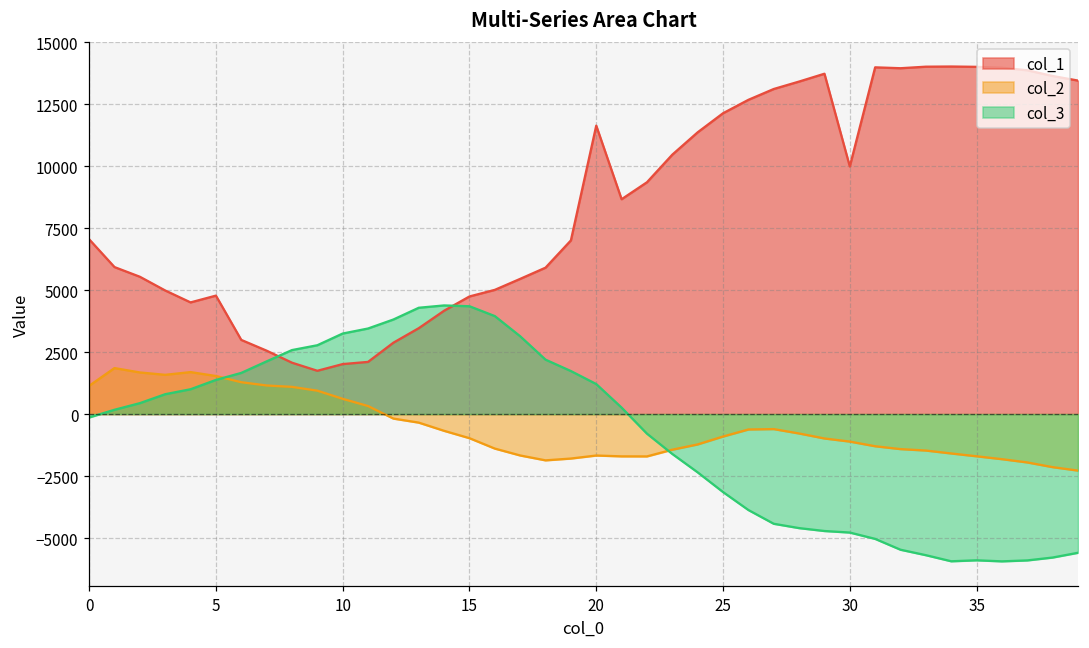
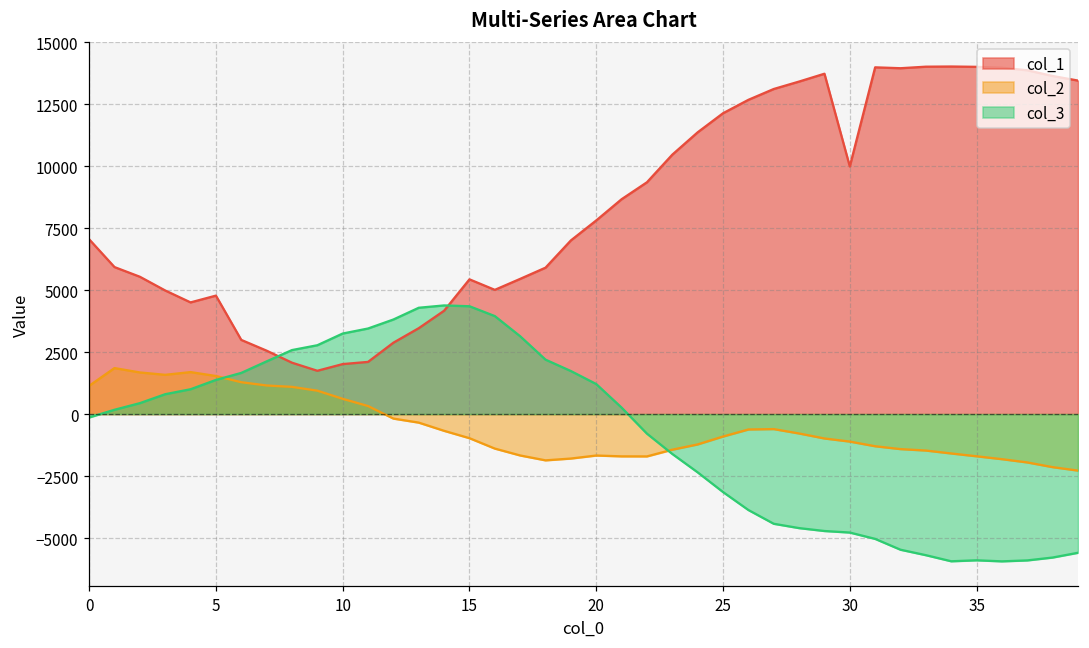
  {
    "col_1": {
      "0": 7100,
      "5": 4800,
      "10": 2000,
-     "15": 4700,
-     "20": 11600,
+     "15": 5400,
+     "20": 7800,
      "25": 12100,
      "30": 10000,
      "35": 14000
    }
  }
